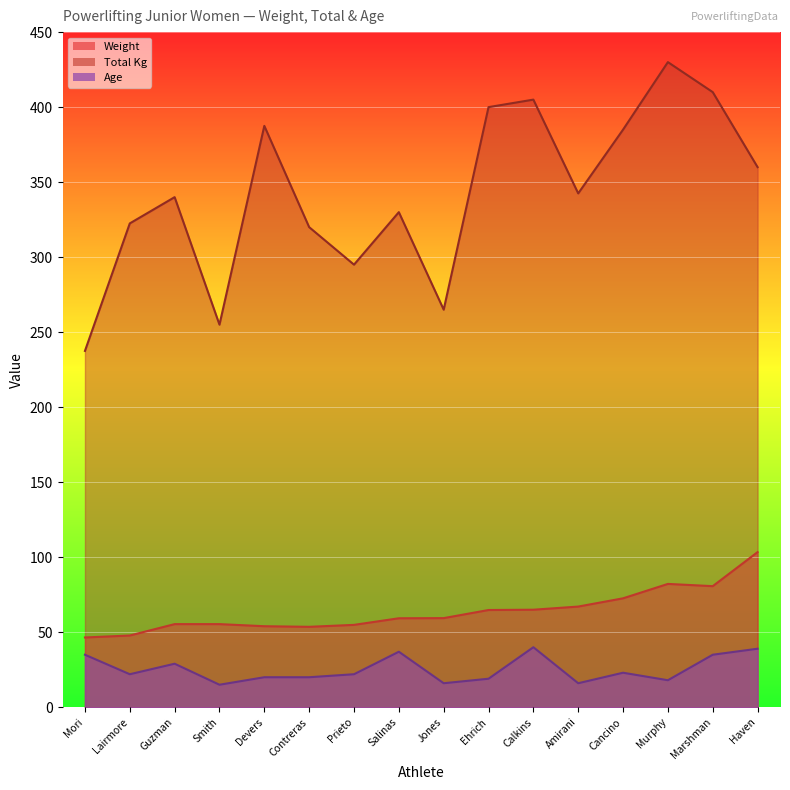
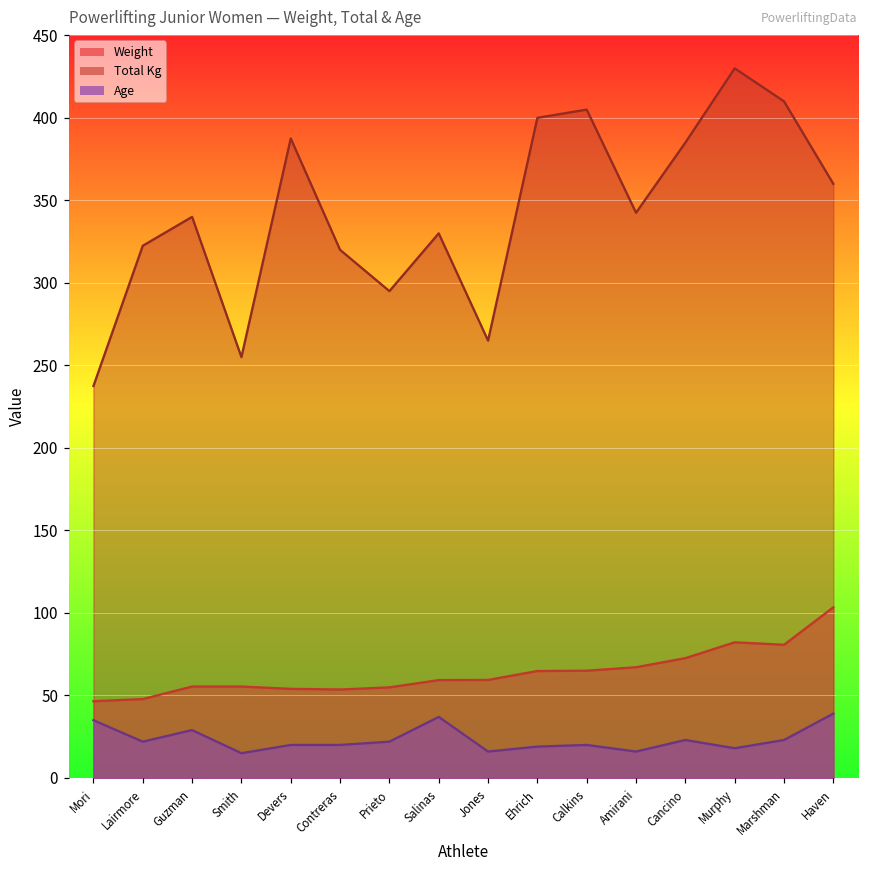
  {
    "Age": {
      "Mori": 35,
      "Lairmore": 22,
      "Guzman": 29,
      "Smith": 15,
      "Devers": 20,
      "Contreras": 20,
      "Prieto": 22,
      "Salinas": 37,
      "Jones": 16,
      "Ehrich": 19,
-     "Calkins": 40,
+     "Calkins": 20,
      "Amirani": 16,
      "Cancino": 23,
      "Murphy": 18,
-     "Marshman": 35,
+     "Marshman": 23,
      "Haven": 39
    }
  }
